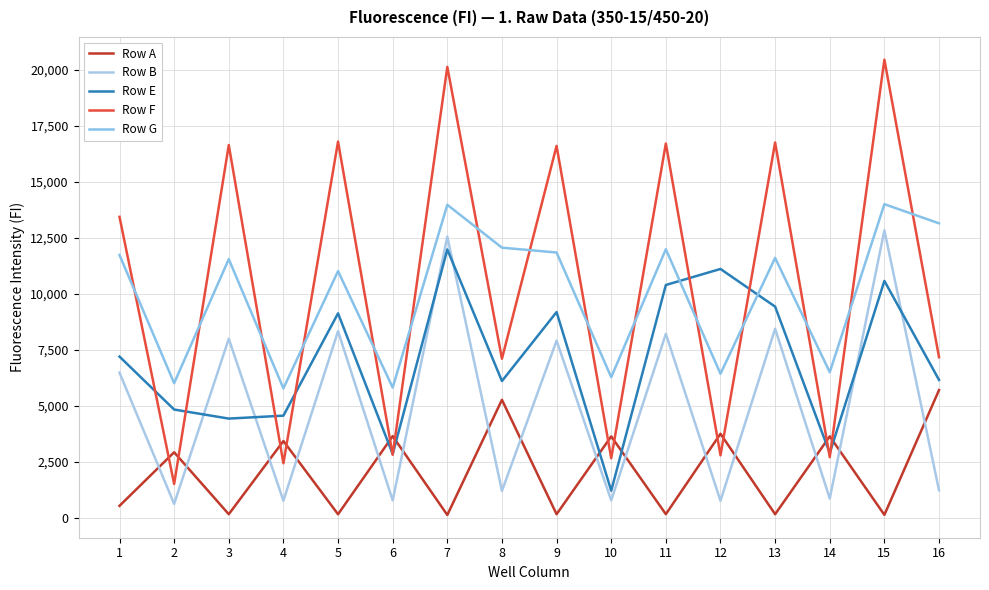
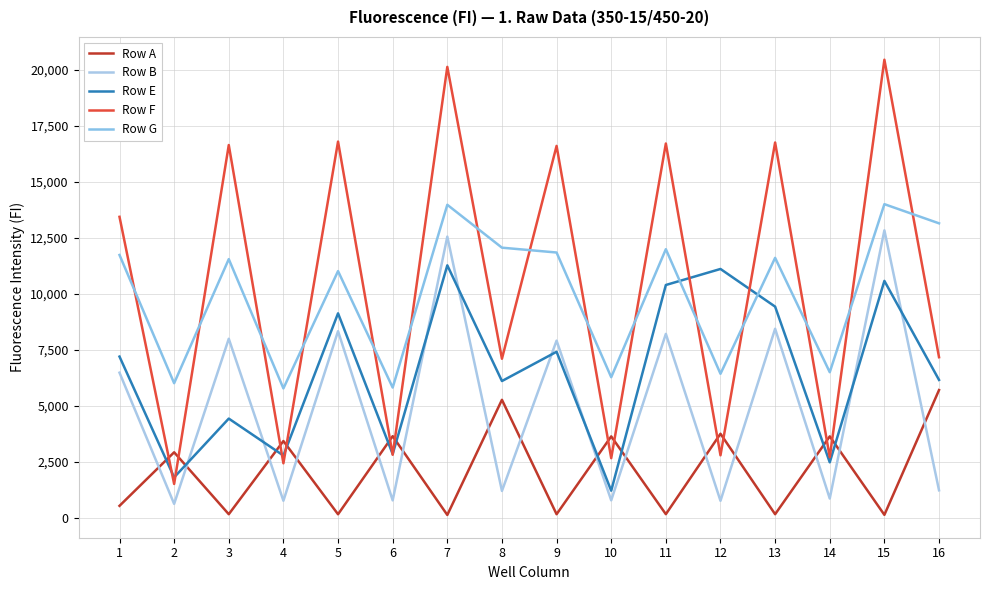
  {
    "Row E": {
      "1": "7,200",
-     "2": "4,800",
+     "2": "1,800",
      "3": "4,400",
-     "4": "4,600",
+     "4": "2,800",
      "5": "9,100",
-     "7": "12,000",
+     "7": "11,300",
      "8": "6,100",
-     "9": "9,200",
+     "9": "7,400",
      "10": "1,200",
      "11": "10,400",
      "12": "11,100",
      "13": "9,400",
-     "14": "2,900",
+     "14": "2,500",
      "15": "10,600",
      "16": "6,200"
    }
  }
